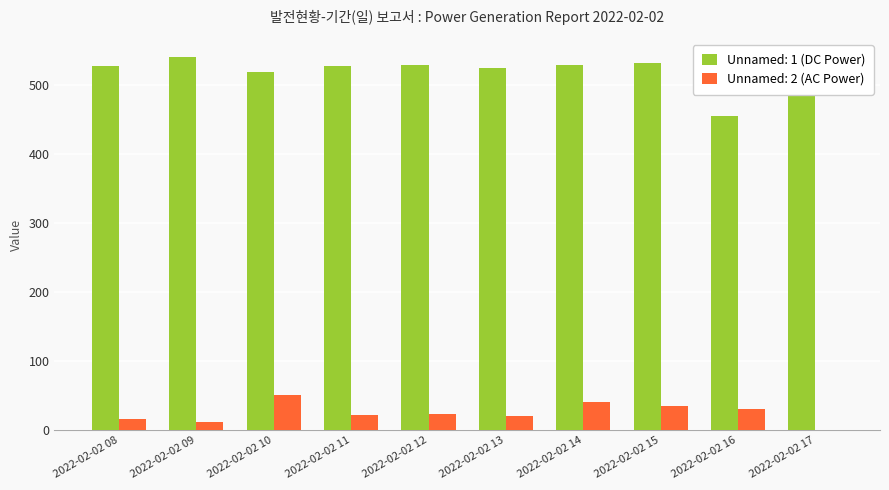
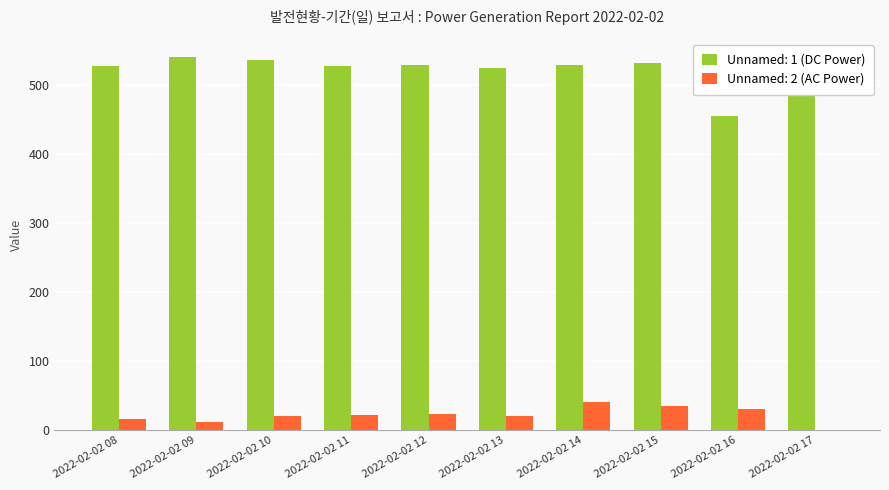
  {
    "Unnamed: 1 (DC Power)": {
      "2022-02-02 08": 530,
      "2022-02-02 09": 540,
-     "2022-02-02 10": 520,
+     "2022-02-02 10": 540,
      "2022-02-02 11": 530,
      "2022-02-02 12": 530,
      "2022-02-02 13": 520,
      "2022-02-02 14": 530,
      "2022-02-02 15": 530,
      "2022-02-02 16": 460
    },
    "Unnamed: 2 (AC Power)": {
      "2022-02-02 08": 20,
      "2022-02-02 09": 10,
-     "2022-02-02 10": 50,
+     "2022-02-02 10": 20,
      "2022-02-02 11": 20,
      "2022-02-02 12": 20,
      "2022-02-02 13": 20,
      "2022-02-02 14": 40,
      "2022-02-02 15": 40,
      "2022-02-02 16": 30
    }
  }
